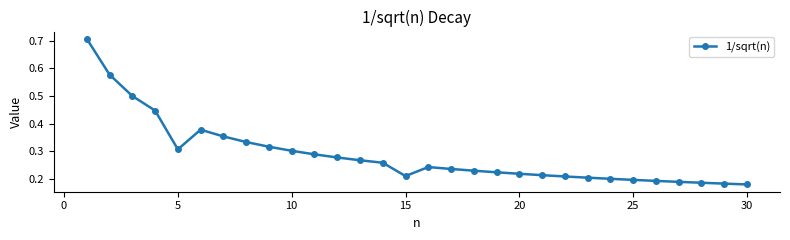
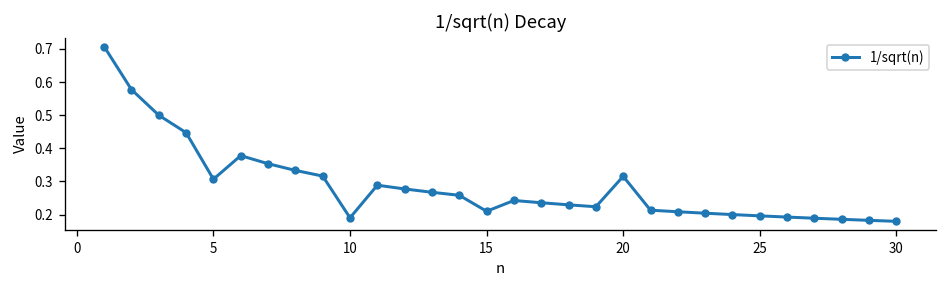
  {
    "5": 0.31,
-   "10": 0.30,
+   "10": 0.19,
    "15": 0.21,
-   "20": 0.22,
+   "20": 0.32,
    "25": 0.20,
    "30": 0.18
  }
